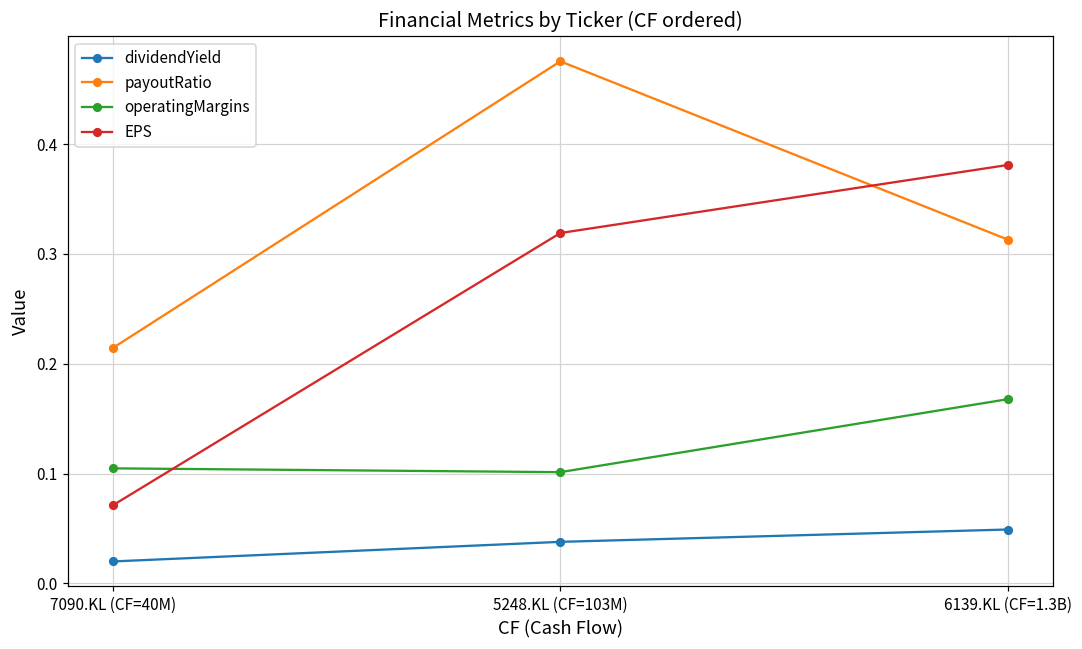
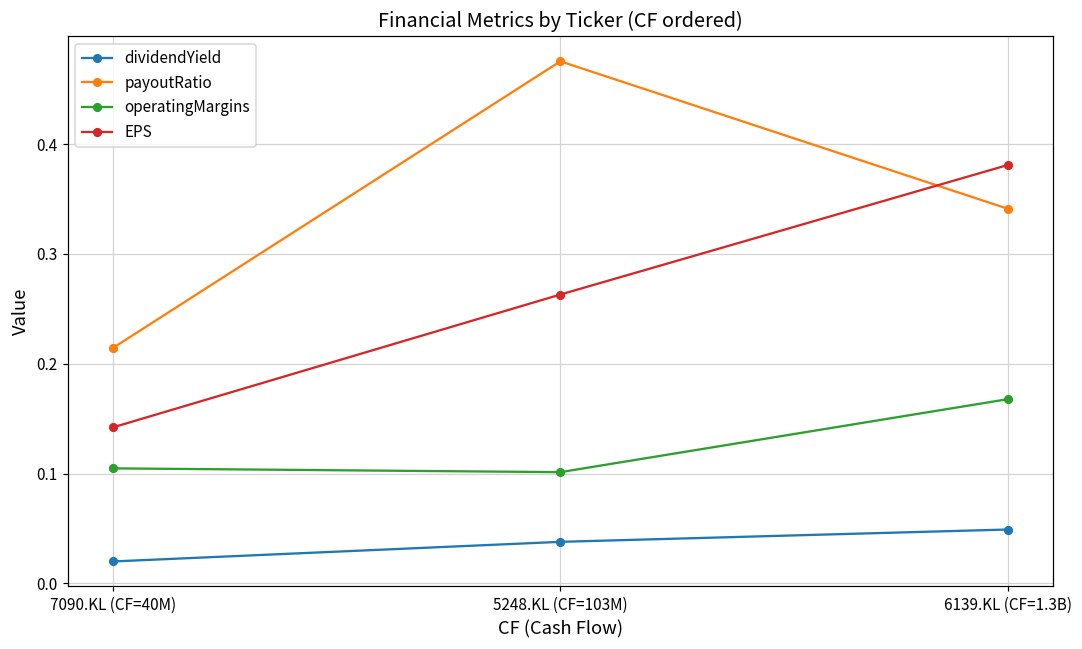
  {
    "dividendYield": {
      "7090.KL (CF=40M)": 0.02,
      "5248.KL (CF=103M)": 0.04,
      "6139.KL (CF=1.3B)": 0.05
    },
    "payoutRatio": {
      "7090.KL (CF=40M)": 0.21,
      "5248.KL (CF=103M)": 0.48,
-     "6139.KL (CF=1.3B)": 0.31
+     "6139.KL (CF=1.3B)": 0.34
    },
    "operatingMargins": {
      "7090.KL (CF=40M)": 0.10,
      "5248.KL (CF=103M)": 0.10,
      "6139.KL (CF=1.3B)": 0.17
    },
    "EPS": {
-     "7090.KL (CF=40M)": 0.07,
-     "5248.KL (CF=103M)": 0.32,
+     "7090.KL (CF=40M)": 0.14,
+     "5248.KL (CF=103M)": 0.26,
      "6139.KL (CF=1.3B)": 0.38
    }
  }
